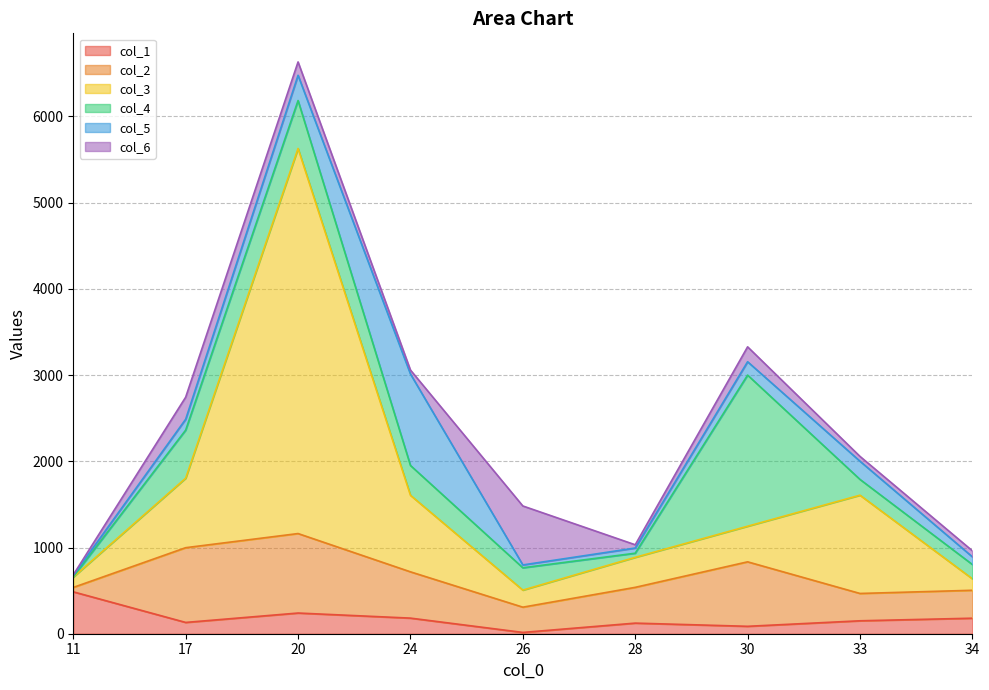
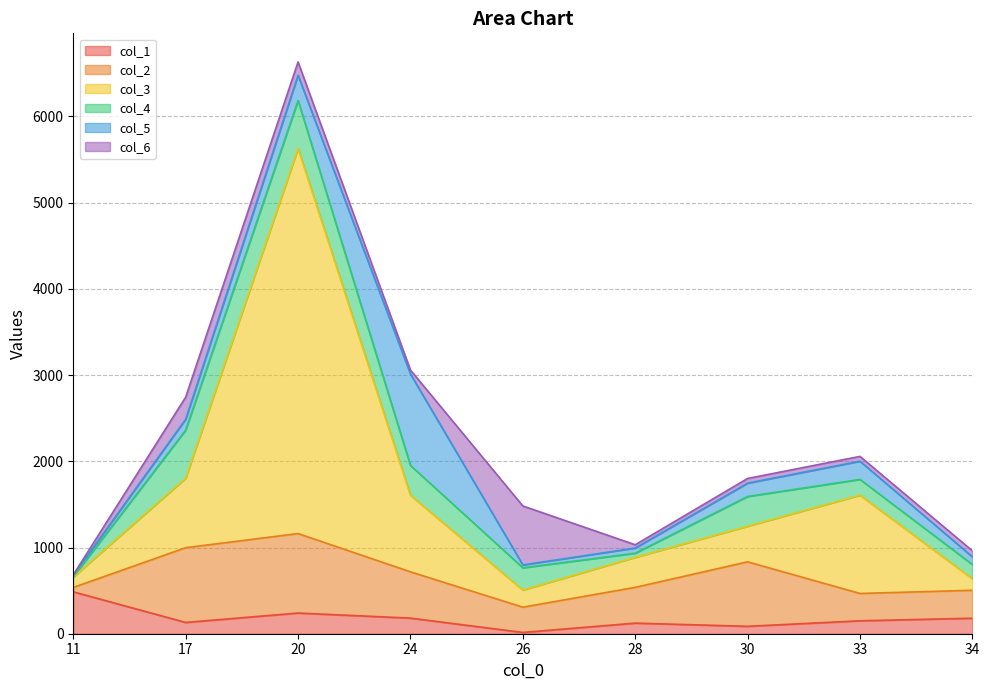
  {
    "col_3": {
      "17": 800,
      "20": 4500,
      "24": 900,
      "26": 200,
      "28": 300,
      "30": 400,
      "33": 1100,
      "34": 100
    },
    "col_4": {
      "17": 600,
      "20": 600,
      "24": 300,
      "26": 300,
      "28": 0,
-     "30": 1800,
+     "30": 300,
      "33": 200,
      "34": 200
    },
    "col_5": {
      "17": 100,
      "20": 300,
      "24": 1100,
      "26": 0,
      "28": 100,
      "30": 200,
      "33": 200,
      "34": 100
    },
    "col_6": {
      "17": 300,
      "20": 200,
      "24": 0,
      "26": 700,
      "28": 0,
-     "30": 200,
+     "30": 100,
      "33": 100,
      "34": 100
    }
  }
